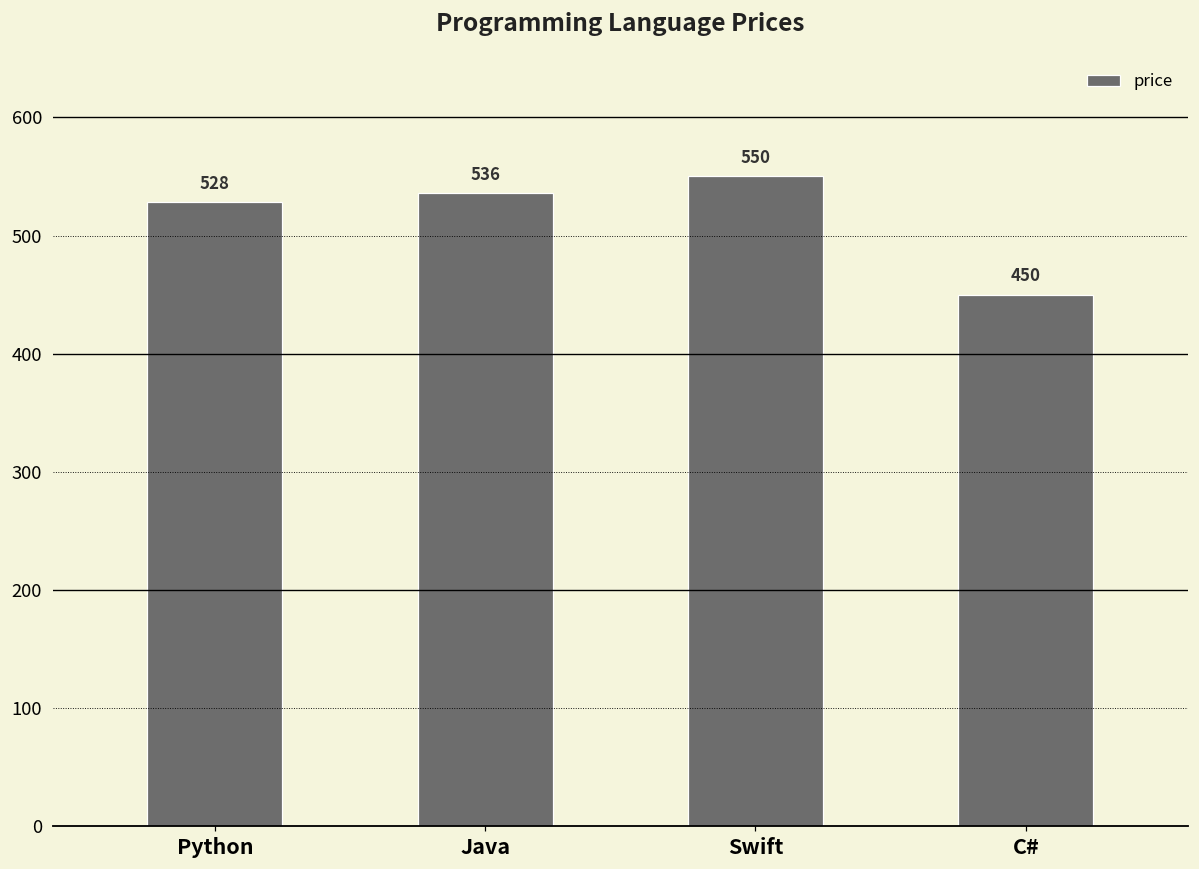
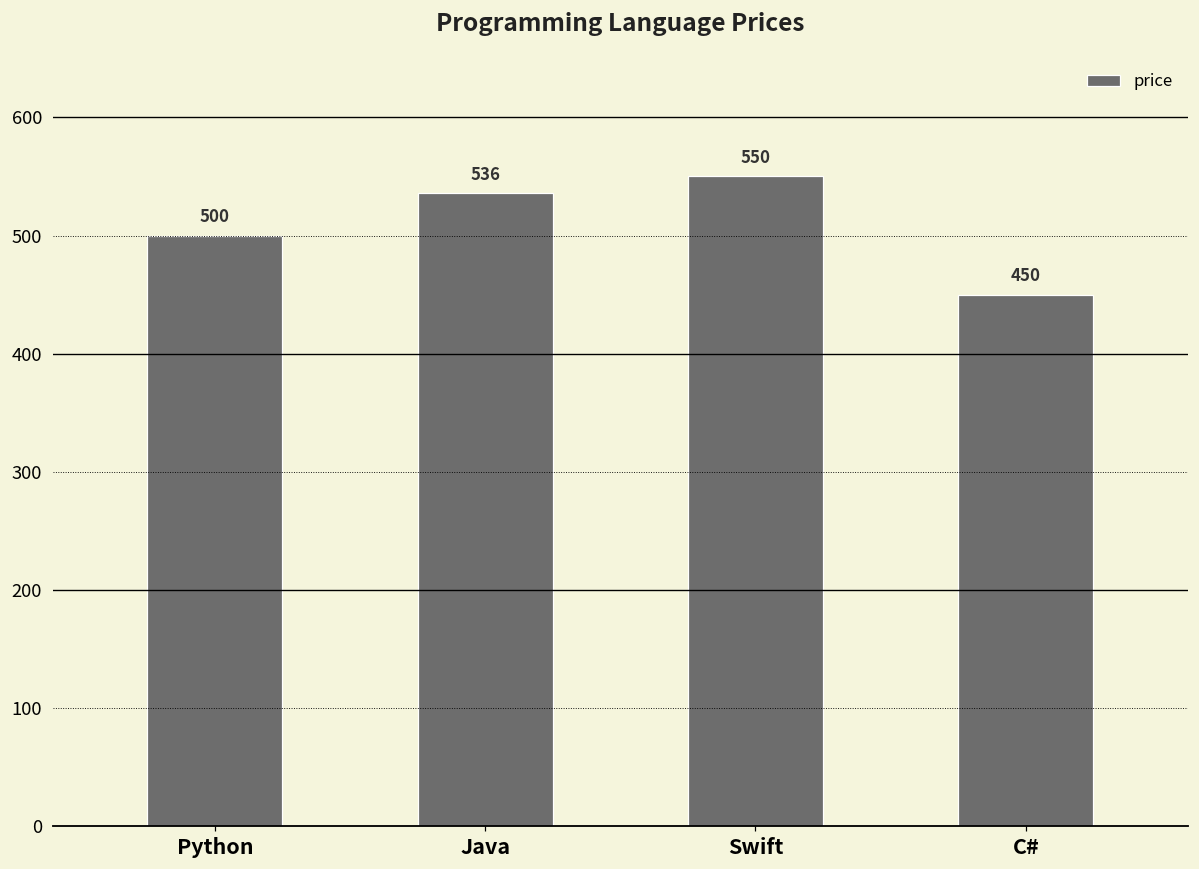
  {
-   "Python": 528,
+   "Python": 500,
    "Java": 536,
    "Swift": 550,
    "C#": 450
  }
